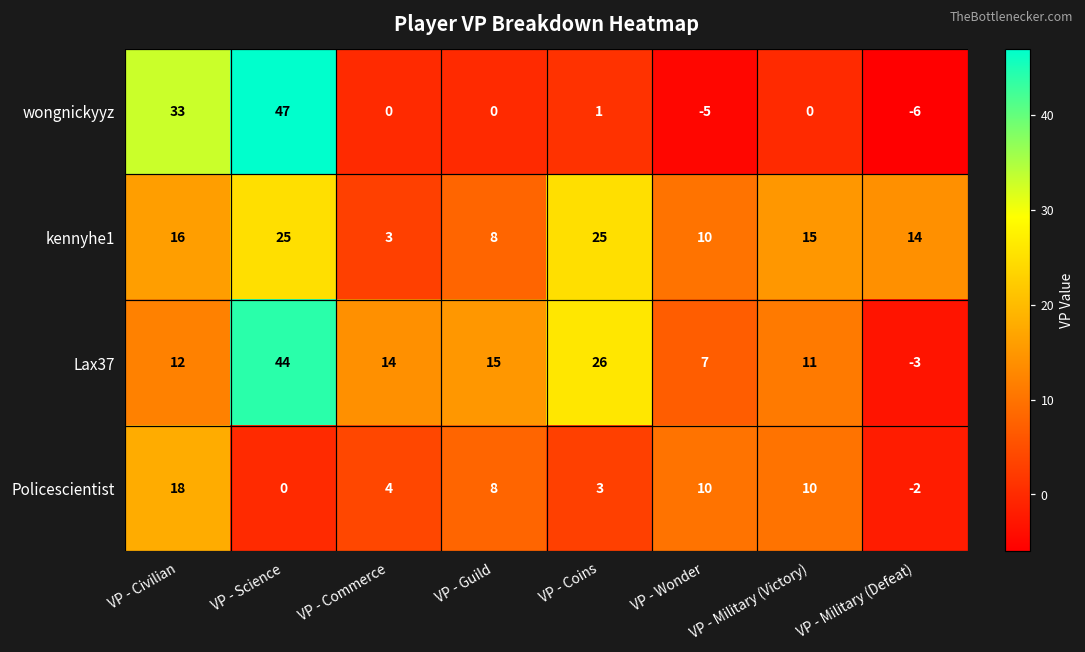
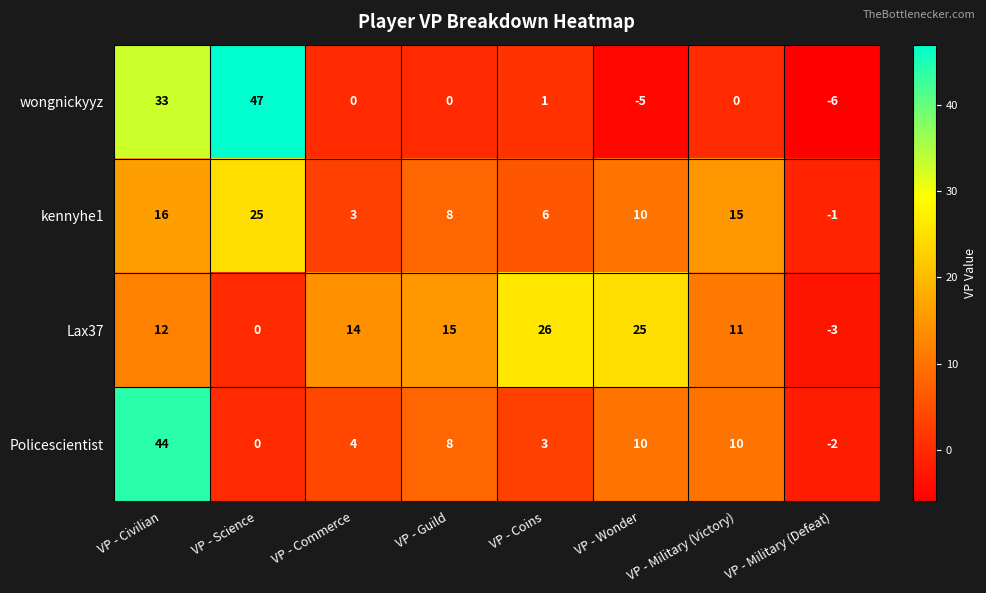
  {
    "wongnickyyz": {
      "VP - Civilian": 33,
      "VP - Science": 47,
      "VP - Commerce": 0,
      "VP - Guild": 0,
      "VP - Coins": 1,
      "VP - Wonder": -5,
      "VP - Military (Victory)": 0,
      "VP - Military (Defeat)": -6
    },
    "kennyhe1": {
      "VP - Civilian": 16,
      "VP - Science": 25,
      "VP - Commerce": 3,
      "VP - Guild": 8,
-     "VP - Coins": 25,
+     "VP - Coins": 6,
      "VP - Wonder": 10,
      "VP - Military (Victory)": 15,
-     "VP - Military (Defeat)": 14
+     "VP - Military (Defeat)": -1
    },
    "Lax37": {
      "VP - Civilian": 12,
-     "VP - Science": 44,
+     "VP - Science": 0,
      "VP - Commerce": 14,
      "VP - Guild": 15,
      "VP - Coins": 26,
-     "VP - Wonder": 7,
+     "VP - Wonder": 25,
      "VP - Military (Victory)": 11,
      "VP - Military (Defeat)": -3
    },
    "Policescientist": {
-     "VP - Civilian": 18,
+     "VP - Civilian": 44,
      "VP - Science": 0,
      "VP - Commerce": 4,
      "VP - Guild": 8,
      "VP - Coins": 3,
      "VP - Wonder": 10,
      "VP - Military (Victory)": 10,
      "VP - Military (Defeat)": -2
    }
  }
